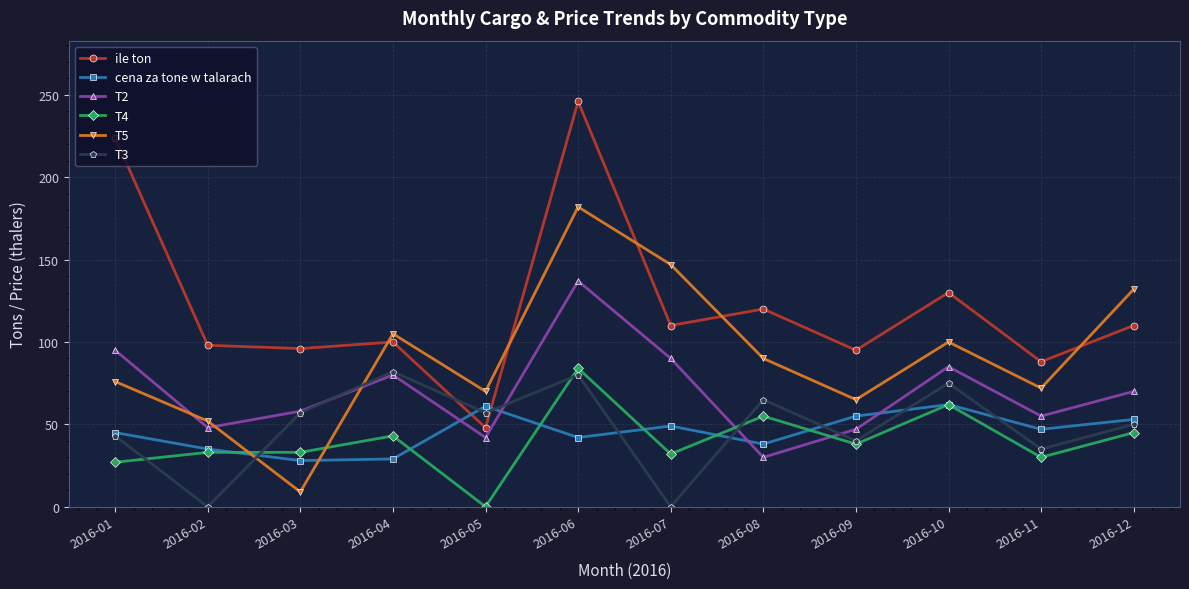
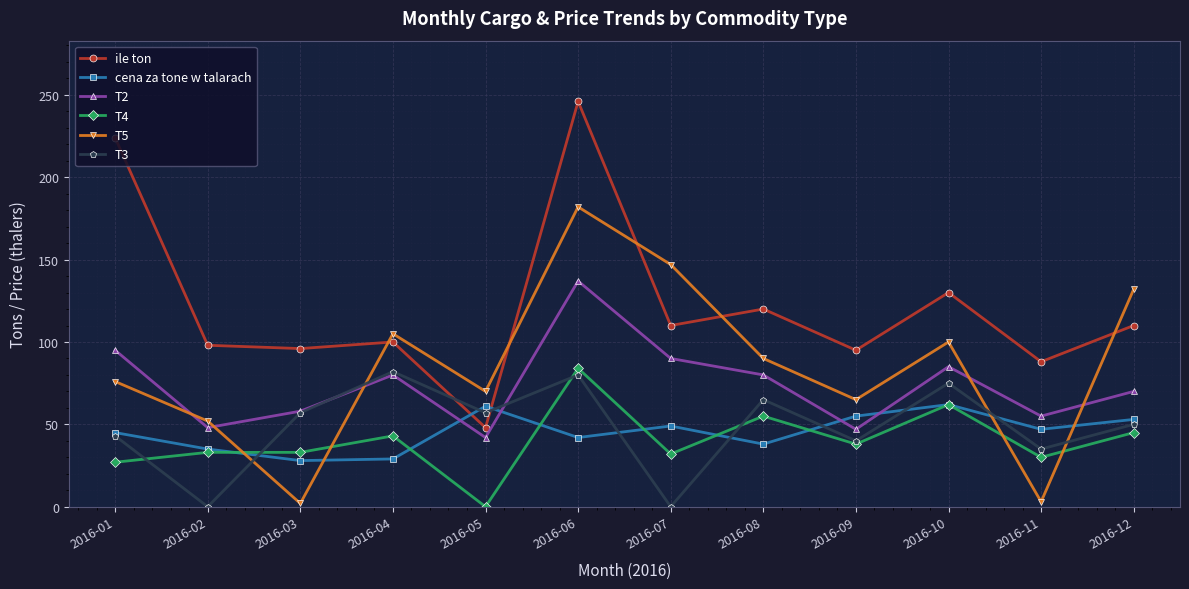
  {
    "ile ton": {
      "2016-02": 98,
      "2016-03": 96,
      "2016-04": 100,
      "2016-05": 48,
      "2016-06": 246,
      "2016-07": 110,
      "2016-08": 120,
      "2016-09": 95,
      "2016-10": 130,
      "2016-11": 88,
      "2016-12": 110
    },
    "cena za tone w talarach": {
      "2016-01": 45,
      "2016-02": 35,
      "2016-03": 28,
      "2016-04": 29,
      "2016-05": 61,
      "2016-06": 42,
      "2016-07": 49,
      "2016-08": 38,
      "2016-09": 55,
      "2016-11": 47,
      "2016-12": 53
    },
    "T2": {
      "2016-01": 95,
      "2016-02": 48,
      "2016-04": 80,
      "2016-05": 42,
      "2016-06": 137,
      "2016-07": 90,
-     "2016-08": 30,
+     "2016-08": 80,
      "2016-09": 47,
      "2016-10": 85,
      "2016-11": 55,
      "2016-12": 70
    },
    "T4": {
      "2016-01": 27,
      "2016-02": 33,
      "2016-03": 33,
      "2016-04": 43,
      "2016-05": 0,
      "2016-06": 84,
      "2016-07": 32,
      "2016-08": 55,
      "2016-09": 38,
      "2016-11": 30,
      "2016-12": 45
    },
    "T5": {
      "2016-01": 76,
      "2016-02": 52,
-     "2016-03": 9,
+     "2016-03": 2,
      "2016-04": 105,
      "2016-05": 70,
      "2016-06": 182,
      "2016-07": 147,
      "2016-08": 90,
      "2016-09": 65,
      "2016-10": 100,
-     "2016-11": 72,
+     "2016-11": 3,
      "2016-12": 132
    },
    "T3": {
      "2016-01": 43,
      "2016-02": 0,
      "2016-04": 82,
      "2016-05": 57,
      "2016-06": 80,
      "2016-07": 0,
      "2016-08": 65,
      "2016-09": 40,
      "2016-10": 75,
      "2016-11": 35,
      "2016-12": 50
    }
  }
